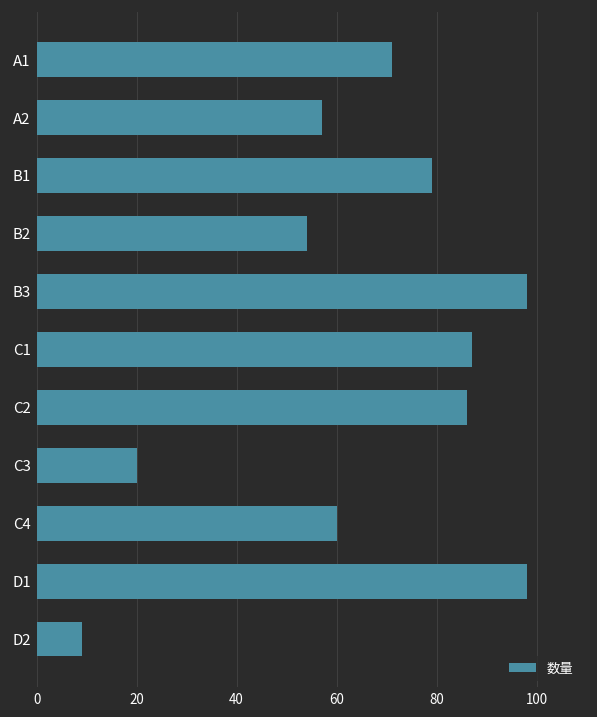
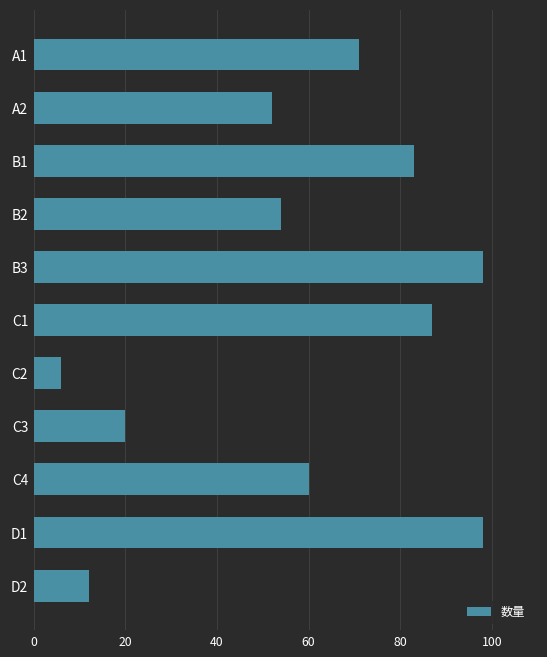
  {
    "A1": 71,
-   "A2": 57,
-   "B1": 79,
+   "A2": 52,
+   "B1": 83,
    "B2": 54,
    "B3": 98,
    "C1": 87,
-   "C2": 86,
+   "C2": 6,
    "C3": 20,
    "C4": 60,
    "D1": 98,
-   "D2": 9
+   "D2": 12
  }
